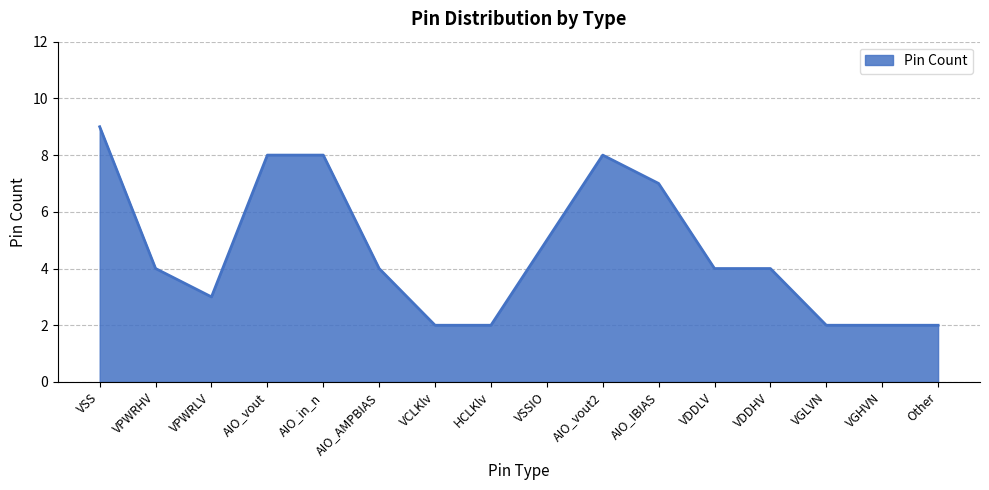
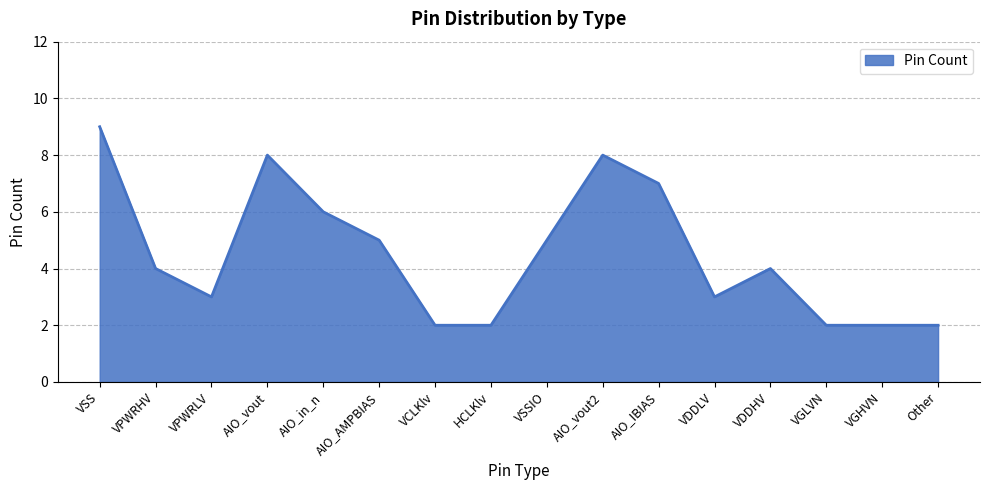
  {
    "VSS": 9,
    "VPWRHV": 4,
    "VPWRLV": 3,
    "AIO_vout": 8,
-   "AIO_in_n": 8,
-   "AIO_AMPBIAS": 4,
+   "AIO_in_n": 6,
+   "AIO_AMPBIAS": 5,
    "VCLKlv": 2,
    "HCLKlv": 2,
    "VSSIO": 5,
    "AIO_vout2": 8,
    "AIO_IBIAS": 7,
-   "VDDLV": 4,
+   "VDDLV": 3,
    "VDDHV": 4,
    "VGLVN": 2,
    "VGHVN": 2,
    "Other": 2
  }
